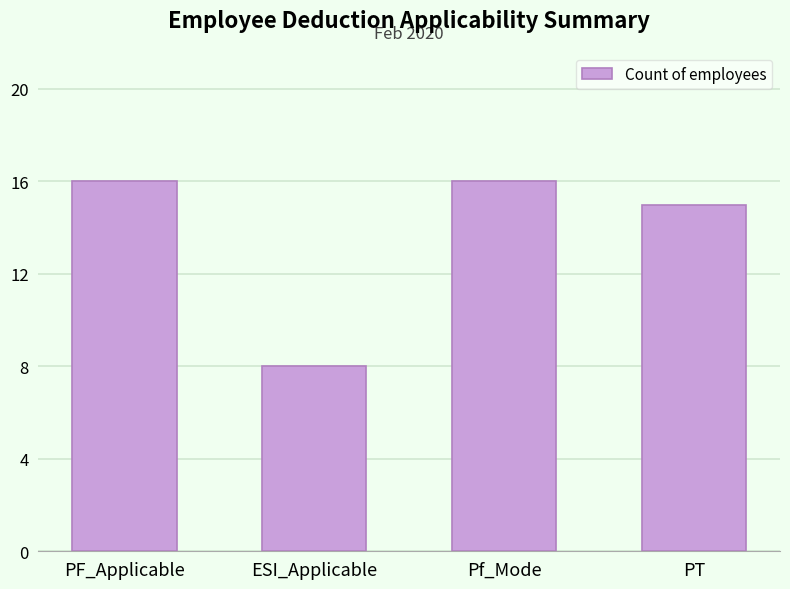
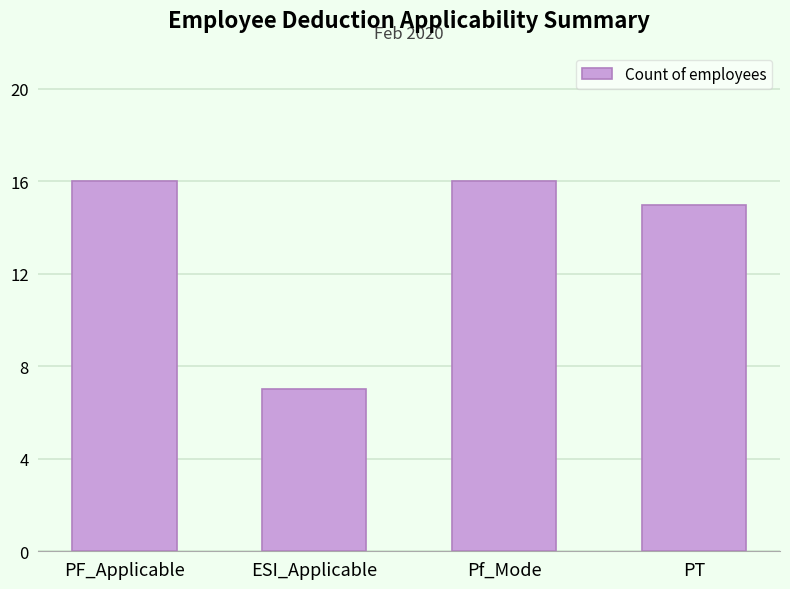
  {
    "PF_Applicable": 16,
-   "ESI_Applicable": 8,
+   "ESI_Applicable": 7,
    "Pf_Mode": 16,
    "PT": 15
  }
